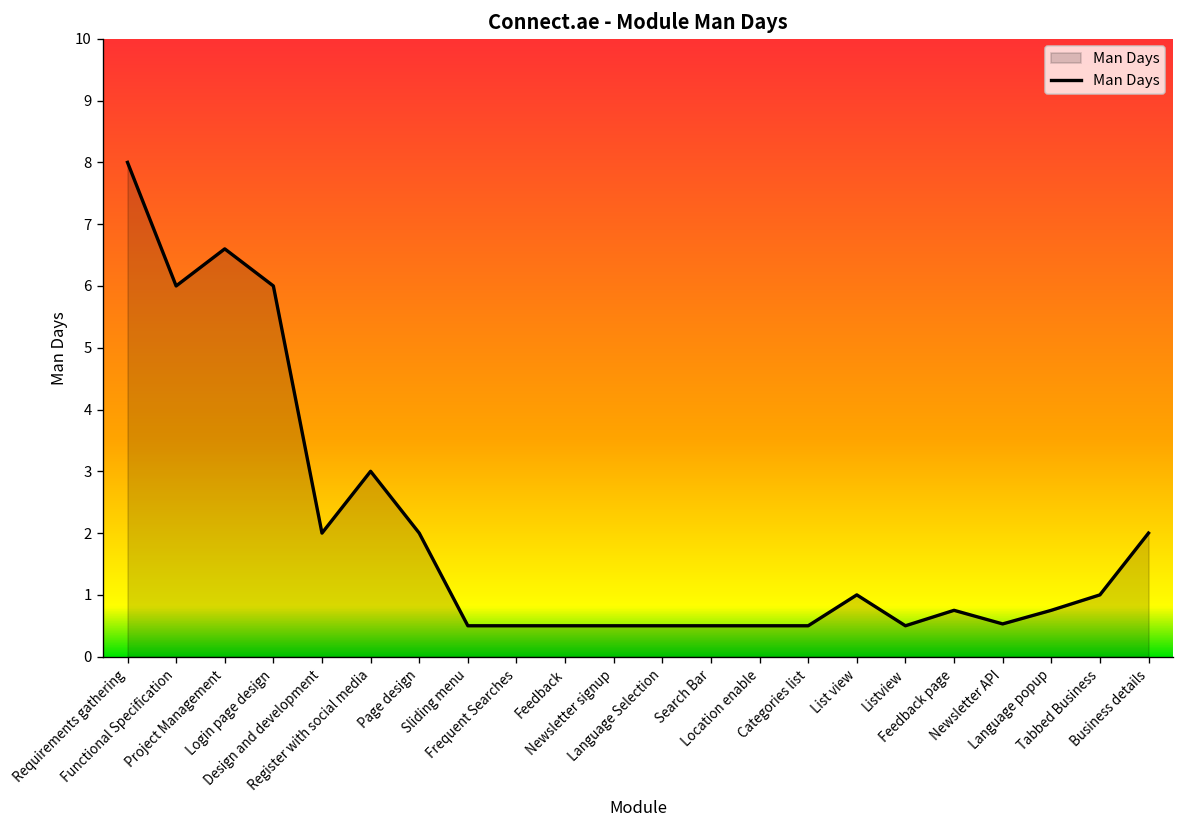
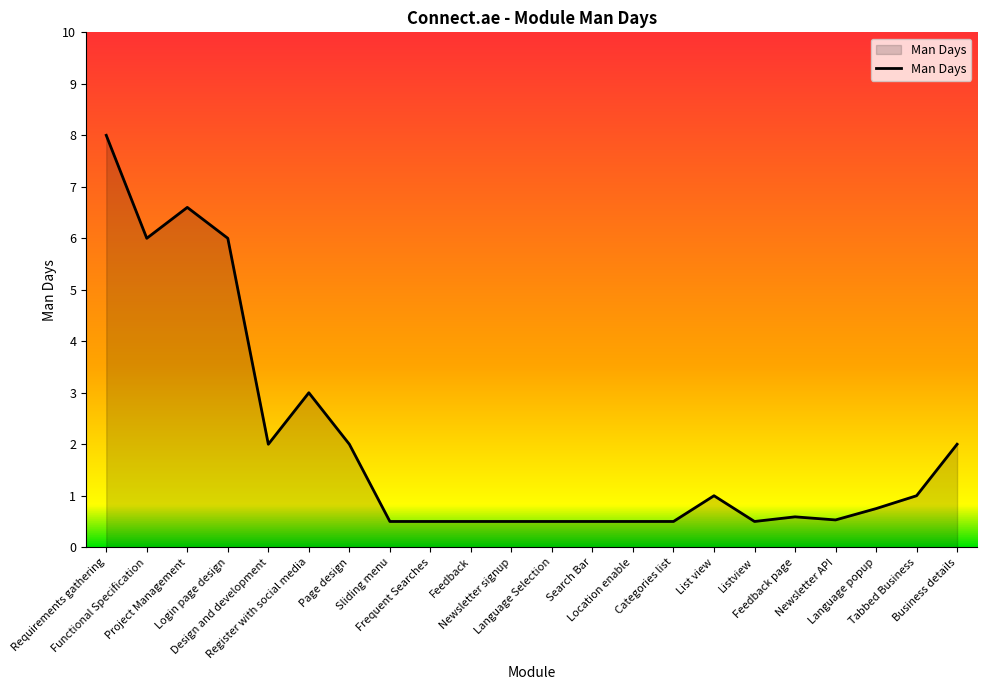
  {
    "Requirements gathering": 8.0,
    "Functional Specification": 6.0,
    "Project Management": 6.6,
    "Login page design": 6.0,
    "Design and development": 2.0,
    "Register with social media": 3.0,
    "Page design": 2.0,
    "Sliding menu": 0.5,
    "Frequent Searches": 0.5,
    "Feedback": 0.5,
    "Newsletter signup": 0.5,
    "Language Selection": 0.5,
    "Search Bar": 0.5,
    "Location enable": 0.5,
    "Categories list": 0.5,
    "List view": 1.0,
    "Listview": 0.5,
-   "Feedback page": 0.8,
+   "Feedback page": 0.6,
    "Newsletter API": 0.5,
    "Language popup": 0.8,
    "Tabbed Business": 1.0,
    "Business details": 2.0
  }
